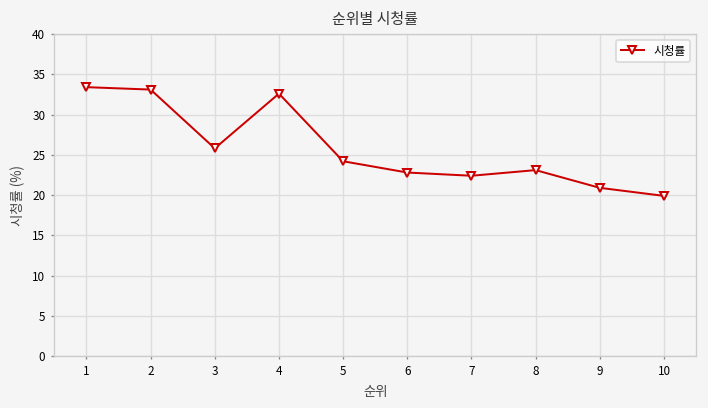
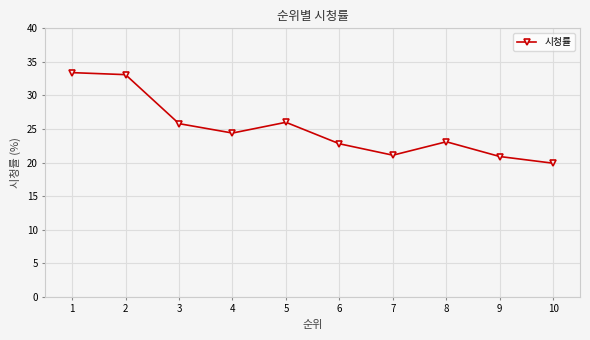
  {
    "1": 33,
    "2": 33,
    "3": 26,
-   "4": 33,
-   "5": 24,
+   "4": 24,
+   "5": 26,
    "6": 23,
-   "7": 22,
+   "7": 21,
    "8": 23,
    "9": 21,
    "10": 20
  }
